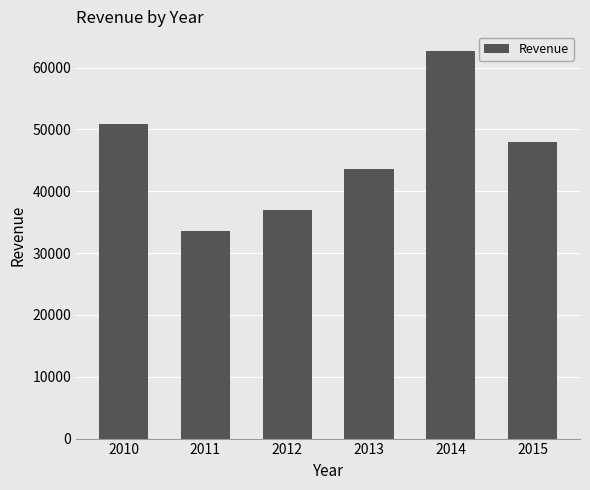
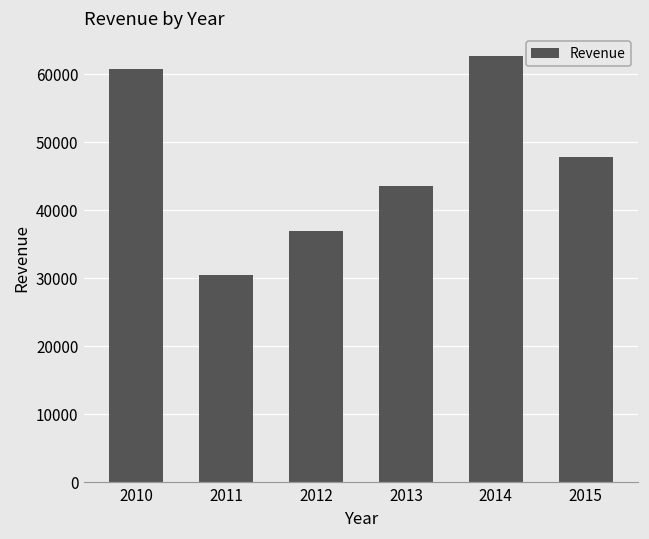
  {
-   "2010": 51000,
-   "2011": 34000,
+   "2010": 61000,
+   "2011": 30000,
    "2012": 37000,
    "2013": 44000,
    "2014": 63000,
    "2015": 48000
  }
